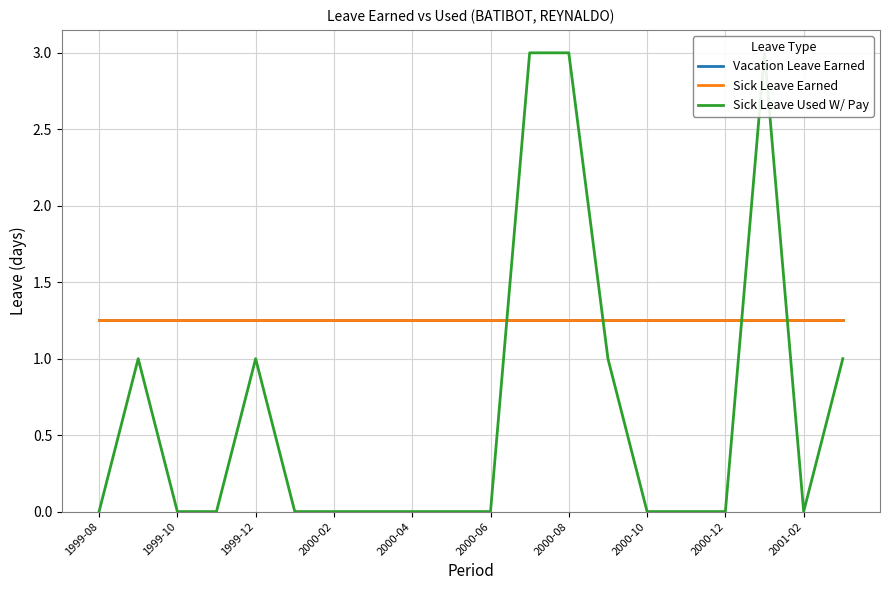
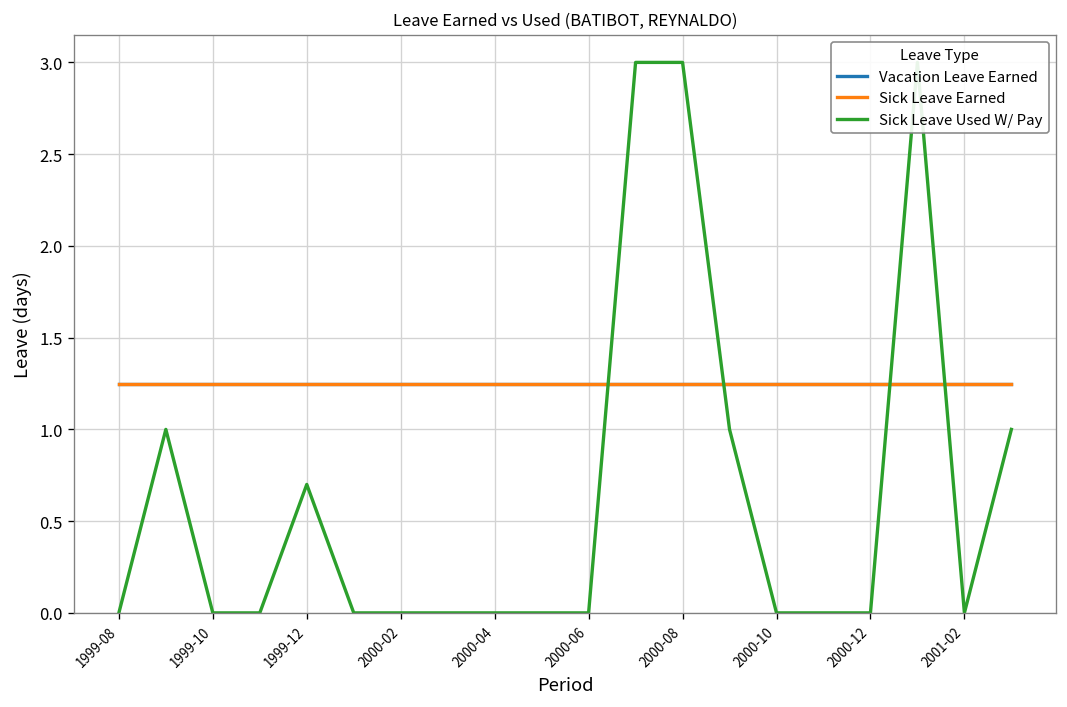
  {
    "Sick Leave Earned": {
      "1999-08": 1.25,
      "1999-10": 1.25,
      "1999-12": 1.25,
      "2000-02": 1.25,
      "2000-04": 1.25,
      "2000-06": 1.25,
      "2000-08": 1.25,
      "2000-10": 1.25,
      "2000-12": 1.25,
      "2001-02": 1.25
    },
    "Sick Leave Used W/ Pay": {
      "1999-08": 0.0,
      "1999-10": 0.0,
-     "1999-12": 1.0,
+     "1999-12": 0.7,
      "2000-02": 0.0,
      "2000-04": 0.0,
      "2000-06": 0.0,
      "2000-08": 3.0,
      "2000-10": 0.0,
      "2000-12": 0.0,
      "2001-02": 0.0
    }
  }
